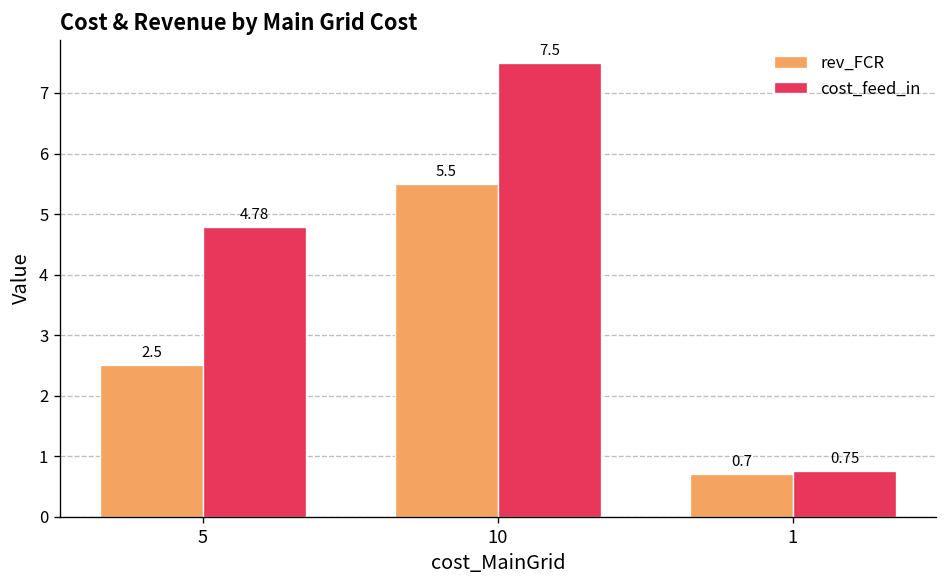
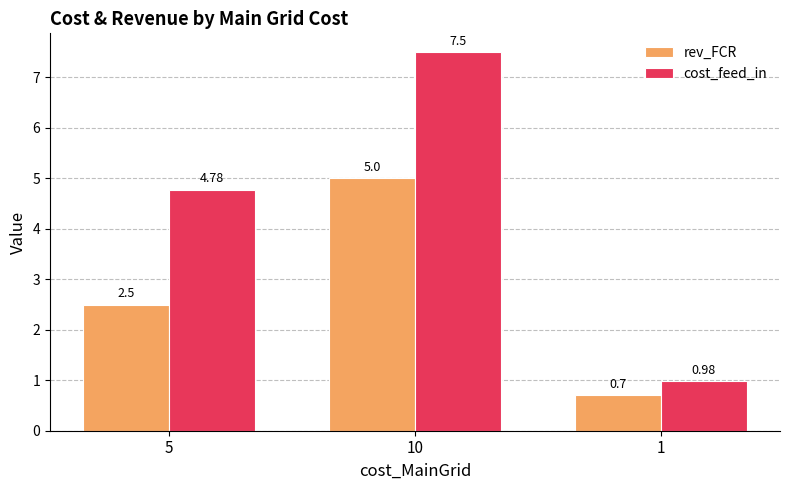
  {
    "rev_FCR": {
      "5": 2.5,
-     "10": 5.5,
+     "10": 5.0,
      "1": 0.7
    },
    "cost_feed_in": {
      "5": 4.78,
      "10": 7.5,
-     "1": 0.75
+     "1": 0.98
    }
  }
